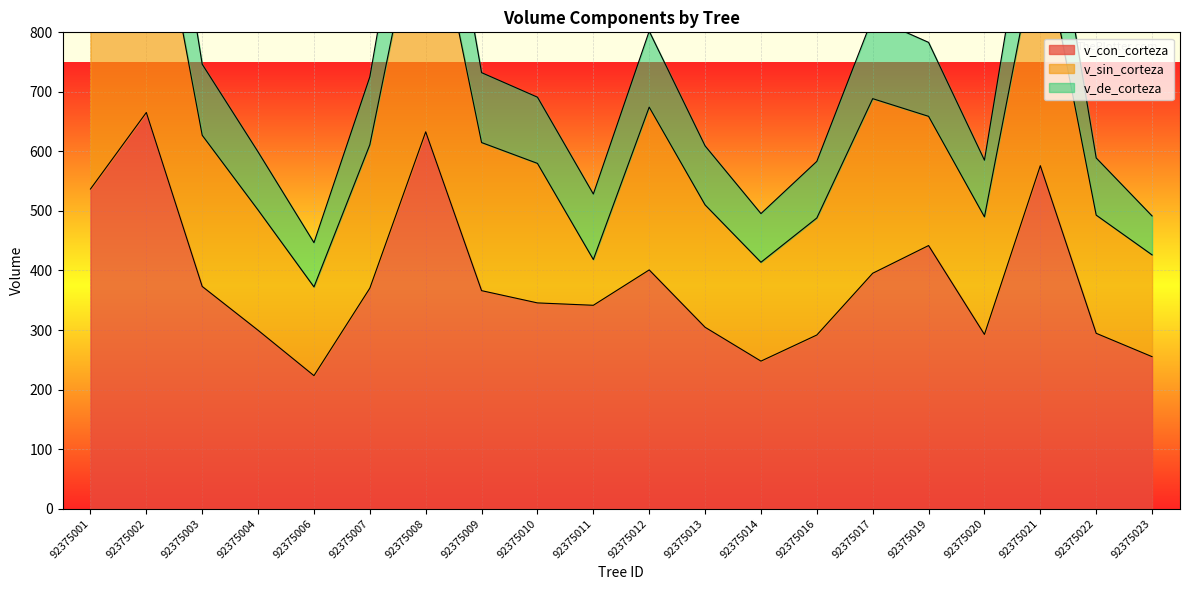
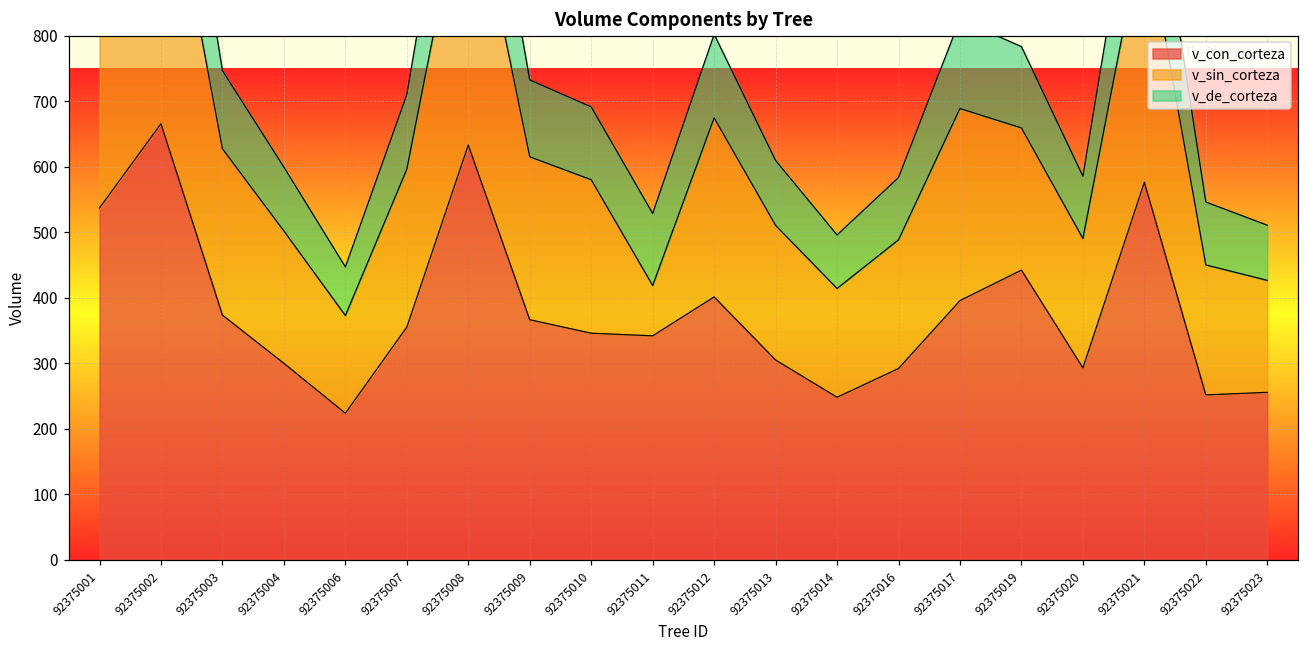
  {
    "v_con_corteza": {
      "92375001": 540,
      "92375002": 670,
      "92375003": 370,
      "92375004": 300,
      "92375006": 220,
-     "92375007": 370,
+     "92375007": 350,
      "92375008": 630,
      "92375009": 370,
      "92375010": 350,
      "92375011": 340,
      "92375012": 400,
      "92375013": 300,
      "92375014": 250,
      "92375016": 290,
      "92375017": 400,
      "92375019": 440,
      "92375020": 290,
      "92375021": 580,
-     "92375022": 290,
+     "92375022": 250,
      "92375023": 260
    },
    "v_sin_corteza": {
      "92375003": 250,
      "92375004": 200,
      "92375006": 150,
      "92375007": 240,
      "92375009": 250,
      "92375010": 230,
      "92375011": 80,
      "92375012": 270,
      "92375013": 210,
      "92375014": 170,
      "92375016": 200,
      "92375017": 290,
      "92375019": 220,
      "92375020": 200,
      "92375022": 200,
      "92375023": 170
    },
    "v_de_corteza": {
      "92375003": 120,
      "92375004": 100,
      "92375006": 70,
      "92375007": 110,
      "92375009": 120,
      "92375010": 110,
      "92375011": 110,
      "92375012": 130,
      "92375013": 100,
      "92375014": 80,
      "92375016": 100,
      "92375019": 120,
      "92375020": 100,
      "92375022": 100,
-     "92375023": 70
+     "92375023": 80
    }
  }
